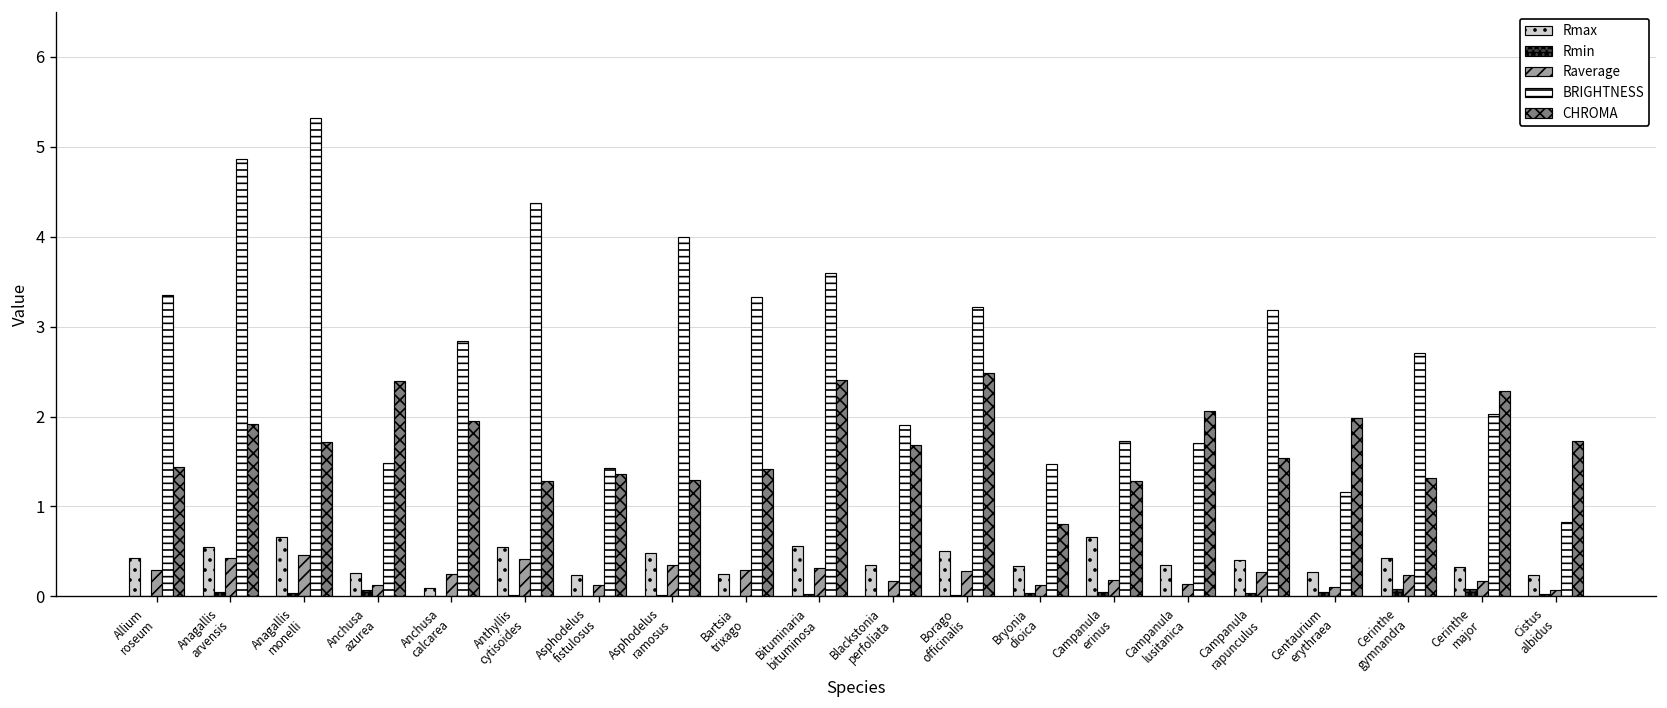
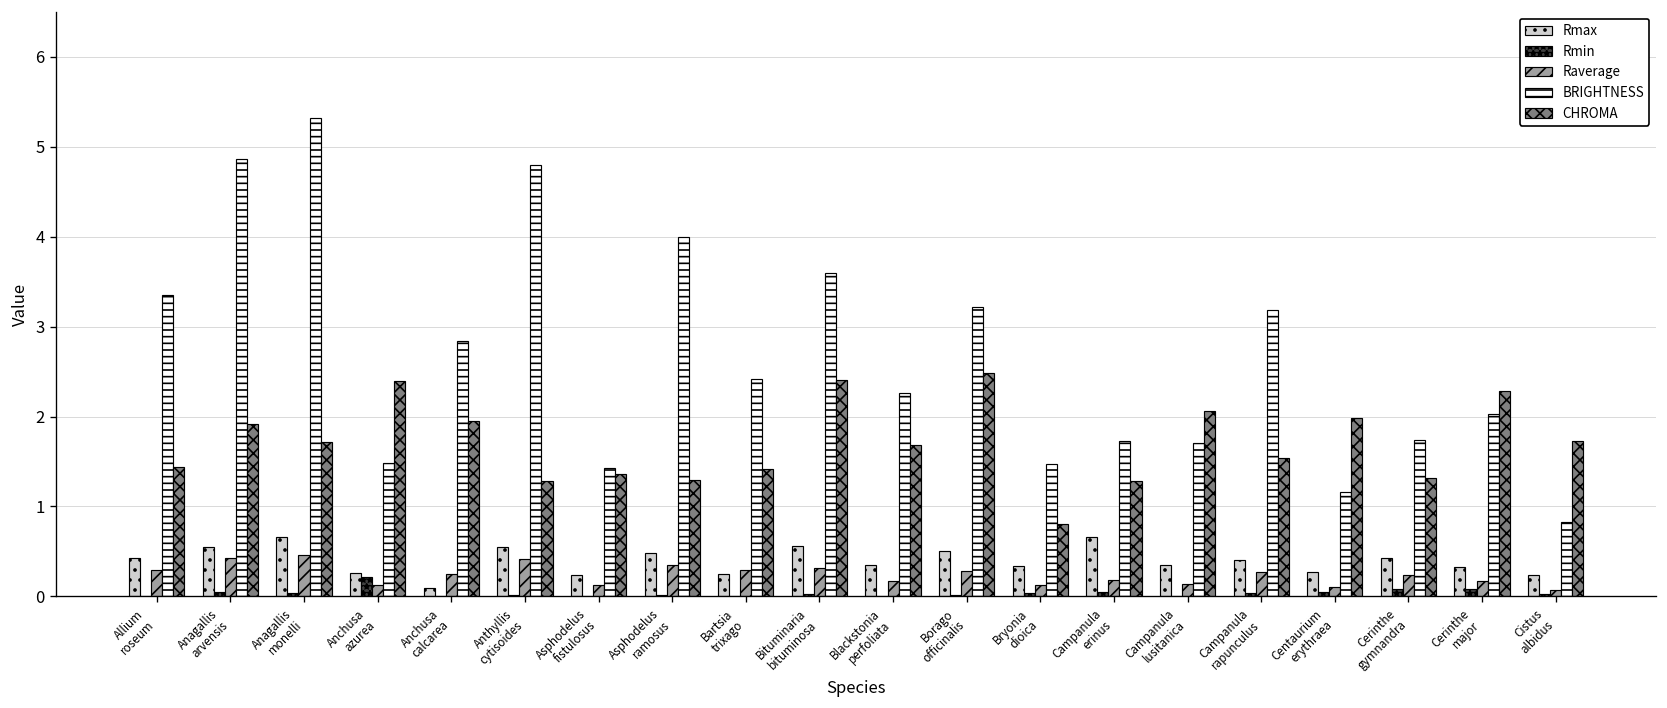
  {
    "Rmax": {
      "Allium roseum": 0.4,
      "Anagallis arvensis": 0.6,
      "Anagallis monelli": 0.7,
      "Anchusa azurea": 0.3,
      "Anchusa calcarea": 0.1,
      "Anthyllis cytisoides": 0.5,
      "Asphodelus fistulosus": 0.2,
      "Asphodelus ramosus": 0.5,
      "Bartsia trixago": 0.2,
      "Bituminaria bituminosa": 0.6,
      "Blackstonia perfoliata": 0.3,
      "Borago officinalis": 0.5,
      "Bryonia dioica": 0.3,
      "Campanula erinus": 0.7,
      "Campanula lusitanica": 0.3,
      "Campanula rapunculus": 0.4,
      "Centaurium erythraea": 0.3,
      "Cerinthe gymnandra": 0.4,
      "Cerinthe major": 0.3,
      "Cistus albidus": 0.2
    },
    "Rmin": {
      "Anagallis arvensis": 0.0,
-     "Anchusa azurea": 0.1,
+     "Anchusa azurea": 0.2,
      "Bryonia dioica": 0.0,
      "Campanula erinus": 0.0,
      "Campanula rapunculus": 0.0,
      "Centaurium erythraea": 0.0,
      "Cerinthe gymnandra": 0.1,
      "Cerinthe major": 0.1
    },
    "BRIGHTNESS": {
      "Allium roseum": 3.4,
      "Anagallis arvensis": 4.9,
      "Anagallis monelli": 5.3,
      "Anchusa azurea": 1.5,
      "Anchusa calcarea": 2.8,
-     "Anthyllis cytisoides": 4.4,
+     "Anthyllis cytisoides": 4.8,
      "Asphodelus fistulosus": 1.4,
      "Asphodelus ramosus": 4.0,
-     "Bartsia trixago": 3.3,
+     "Bartsia trixago": 2.4,
      "Bituminaria bituminosa": 3.6,
-     "Blackstonia perfoliata": 1.9,
+     "Blackstonia perfoliata": 2.3,
      "Borago officinalis": 3.2,
      "Bryonia dioica": 1.5,
      "Campanula erinus": 1.7,
      "Campanula lusitanica": 1.7,
      "Campanula rapunculus": 3.2,
      "Centaurium erythraea": 1.2,
-     "Cerinthe gymnandra": 2.7,
+     "Cerinthe gymnandra": 1.7,
      "Cerinthe major": 2.0,
      "Cistus albidus": 0.8
    }
  }
